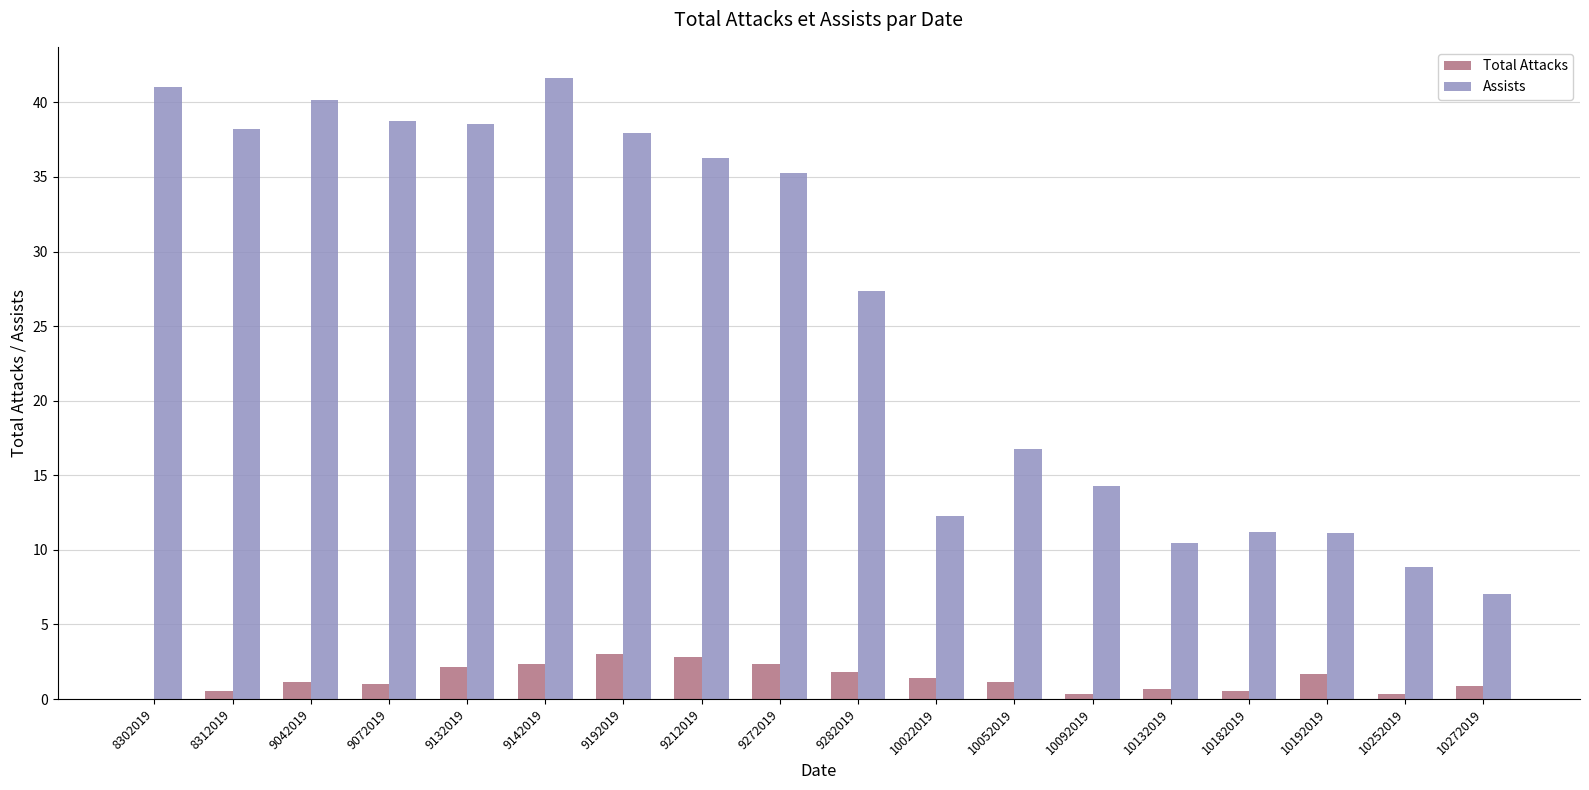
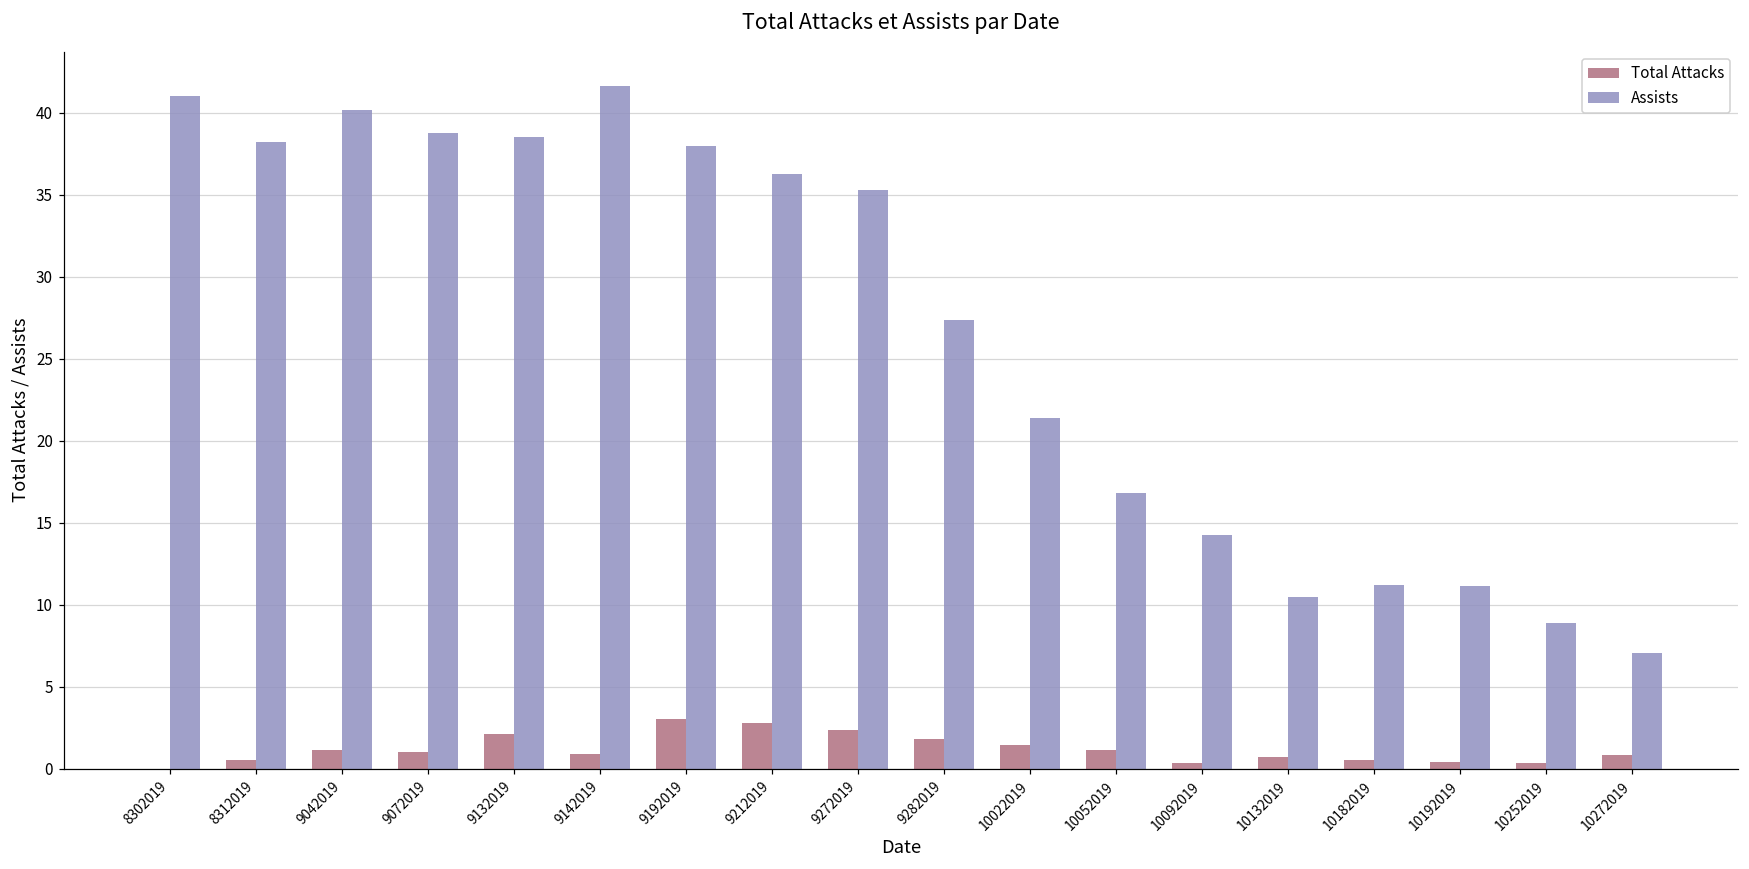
  {
    "Total Attacks": {
      "8302019": 0.0,
      "8312019": 0.6,
      "9042019": 1.1,
      "9072019": 1.0,
      "9132019": 2.1,
-     "9142019": 2.4,
+     "9142019": 0.9,
      "9192019": 3.0,
      "9212019": 2.8,
      "9272019": 2.4,
      "9282019": 1.8,
      "10022019": 1.4,
      "10052019": 1.1,
      "10092019": 0.3,
      "10132019": 0.7,
      "10182019": 0.6,
-     "10192019": 1.7,
+     "10192019": 0.4,
      "10252019": 0.4,
      "10272019": 0.9
    },
    "Assists": {
      "8302019": 41.0,
      "8312019": 38.2,
      "9042019": 40.2,
      "9072019": 38.8,
      "9132019": 38.5,
      "9142019": 41.6,
      "9192019": 37.9,
      "9212019": 36.3,
      "9272019": 35.3,
      "9282019": 27.4,
-     "10022019": 12.2,
+     "10022019": 21.4,
      "10052019": 16.8,
      "10092019": 14.3,
      "10132019": 10.5,
      "10182019": 11.2,
      "10192019": 11.2,
      "10252019": 8.9,
      "10272019": 7.1
    }
  }
